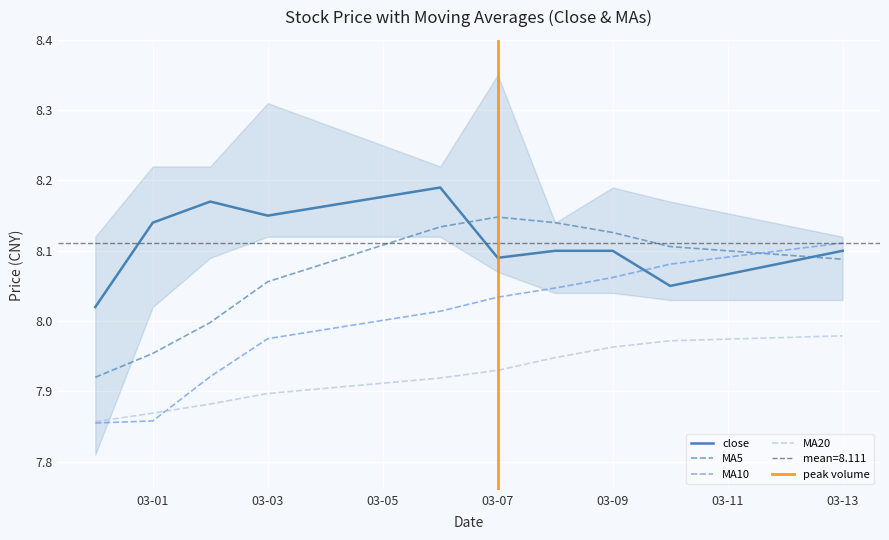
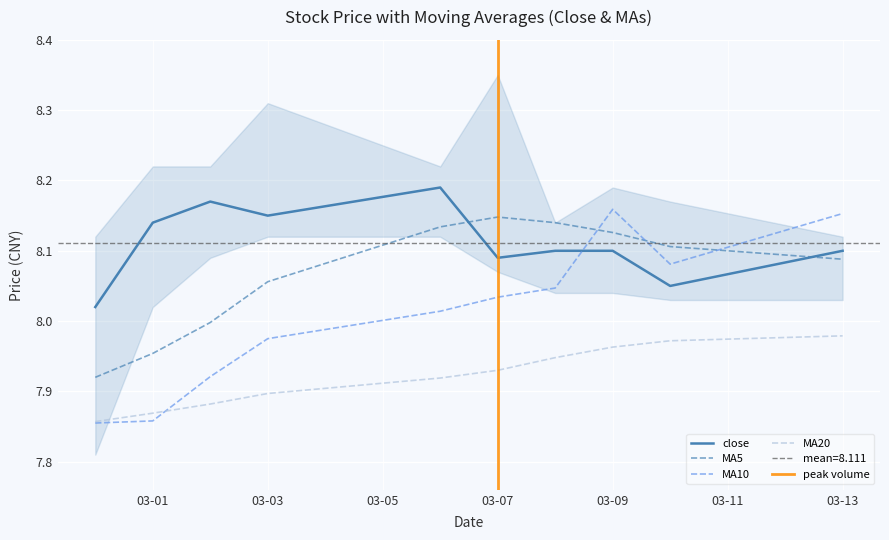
  {
    "MA10": {
      "03-01": 7.86,
      "03-03": 7.98,
      "03-07": 8.03,
-     "03-09": 8.06,
-     "03-13": 8.11
+     "03-09": 8.16,
+     "03-13": 8.15
    }
  }
